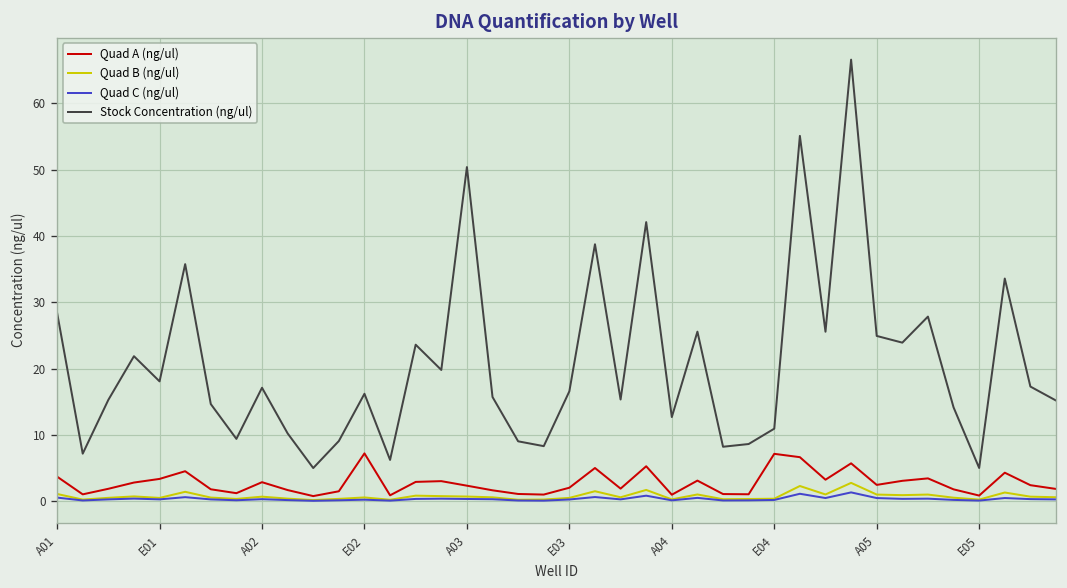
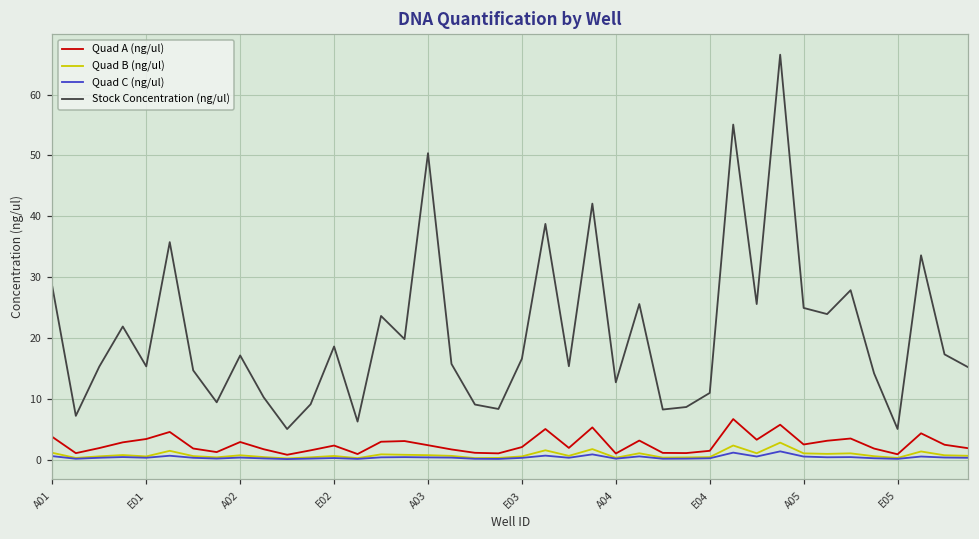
  {
    "Quad A (ng/ul)": {
      "A01": 4,
      "E01": 3,
      "A02": 3,
-     "E02": 7,
+     "E02": 2,
      "A03": 2,
      "E03": 2,
      "A04": 1,
-     "E04": 7,
+     "E04": 1,
      "A05": 3,
      "E05": 1
    },
    "Quad B (ng/ul)": {
      "A01": 1,
      "A05": 1
    },
    "Quad C (ng/ul)": {
      "A01": 1,
      "A05": 1
    },
    "Stock Concentration (ng/ul)": {
      "A01": 28,
-     "E01": 18,
+     "E01": 15,
      "A02": 17,
-     "E02": 16,
+     "E02": 19,
      "A03": 50,
      "E03": 17,
      "A04": 13,
      "E04": 11,
      "A05": 25,
      "E05": 5
    }
  }
